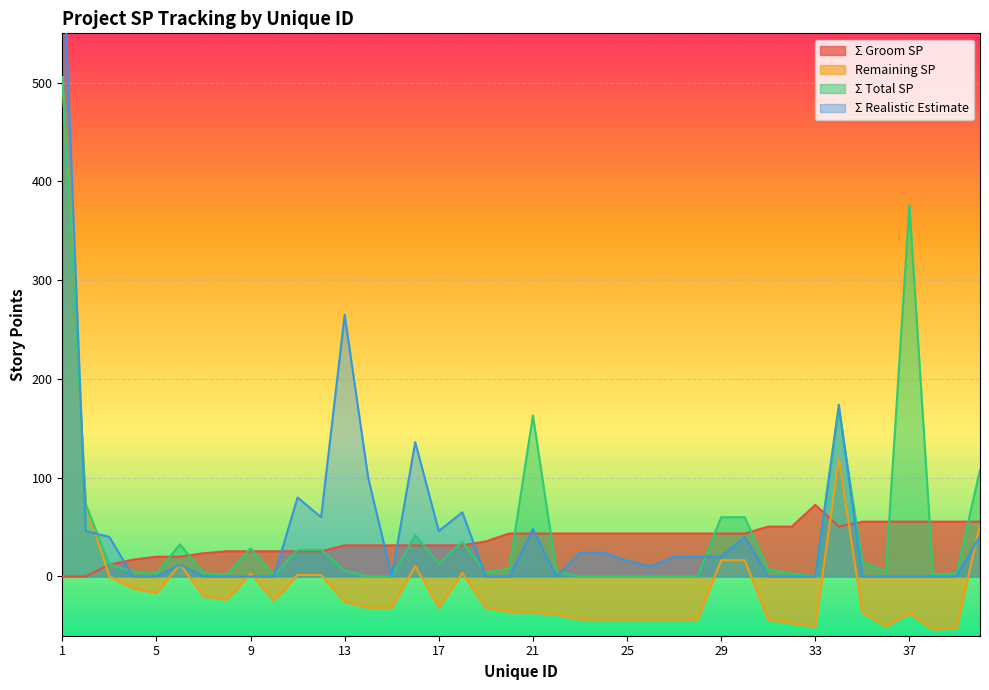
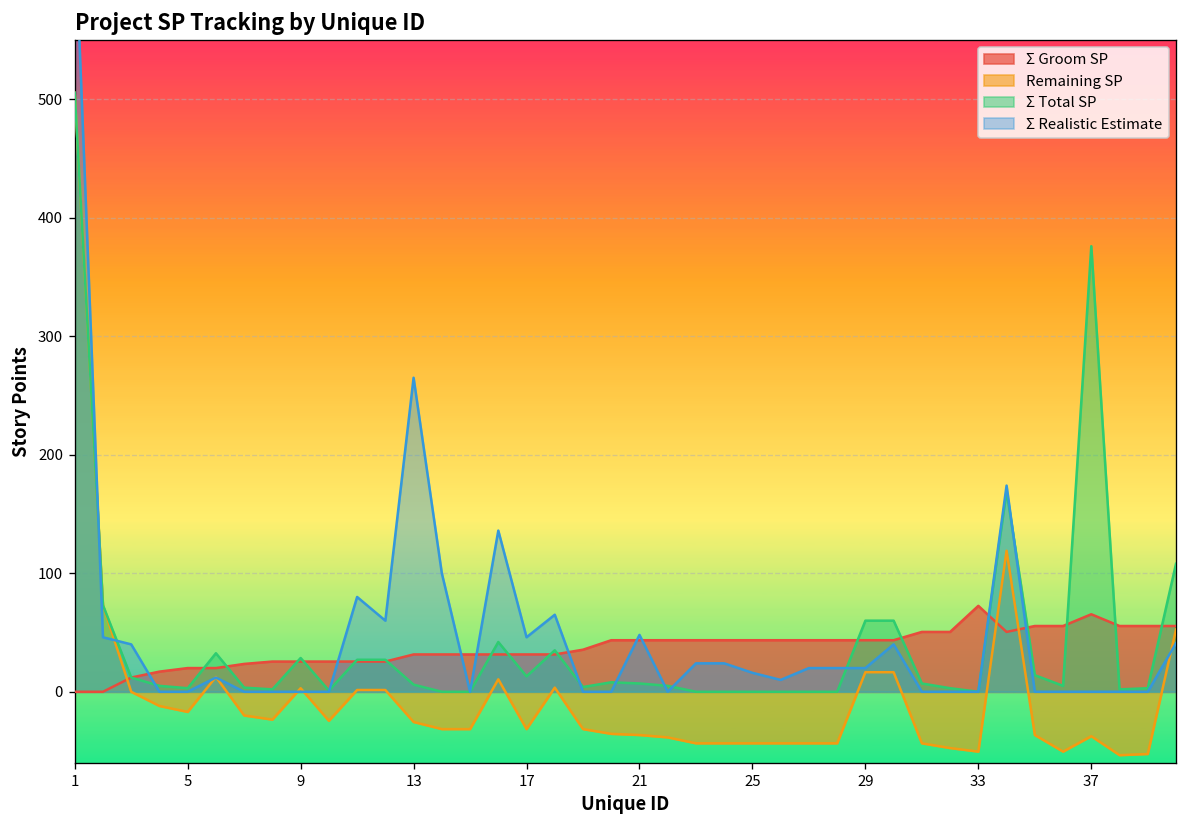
  {
    "Σ Groom SP": {
      "1": 0,
      "5": 20,
      "9": 30,
      "13": 30,
      "17": 30,
      "21": 40,
      "25": 40,
      "29": 40,
      "33": 70,
-     "37": 60
+     "37": 70
    },
    "Σ Total SP": {
      "5": 0,
      "9": 30,
      "13": 10,
      "17": 10,
-     "21": 160,
+     "21": 10,
      "29": 60,
      "37": 380
    },
    "Σ Realistic Estimate": {
      "9": 0,
      "13": 270,
      "17": 50,
      "21": 50,
      "25": 20,
      "29": 20
    }
  }
